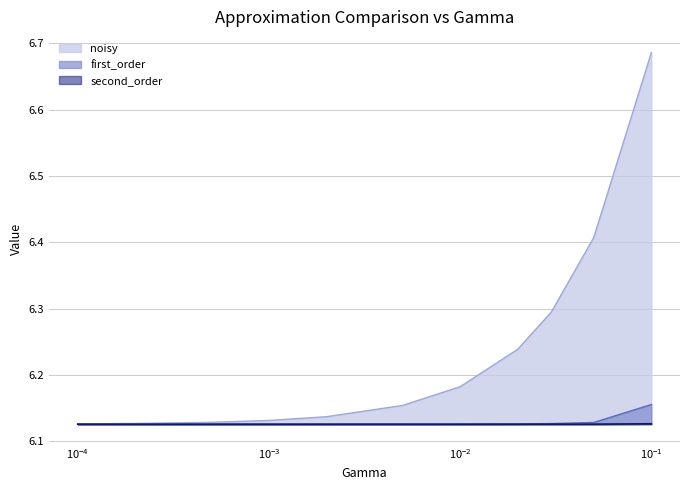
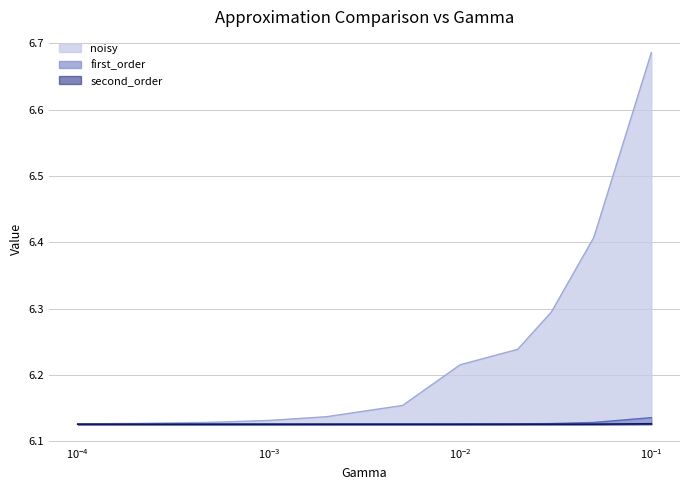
  {
    "noisy": {
      "10^-3": 6.13,
-     "10^-2": 6.18,
+     "10^-2": 6.22,
      "10^-1": 6.69
    },
    "first_order": {
-     "10^-1": 6.16
+     "10^-1": 6.14
    },
    "second_order": {
      "10^-1": 6.13
    }
  }
